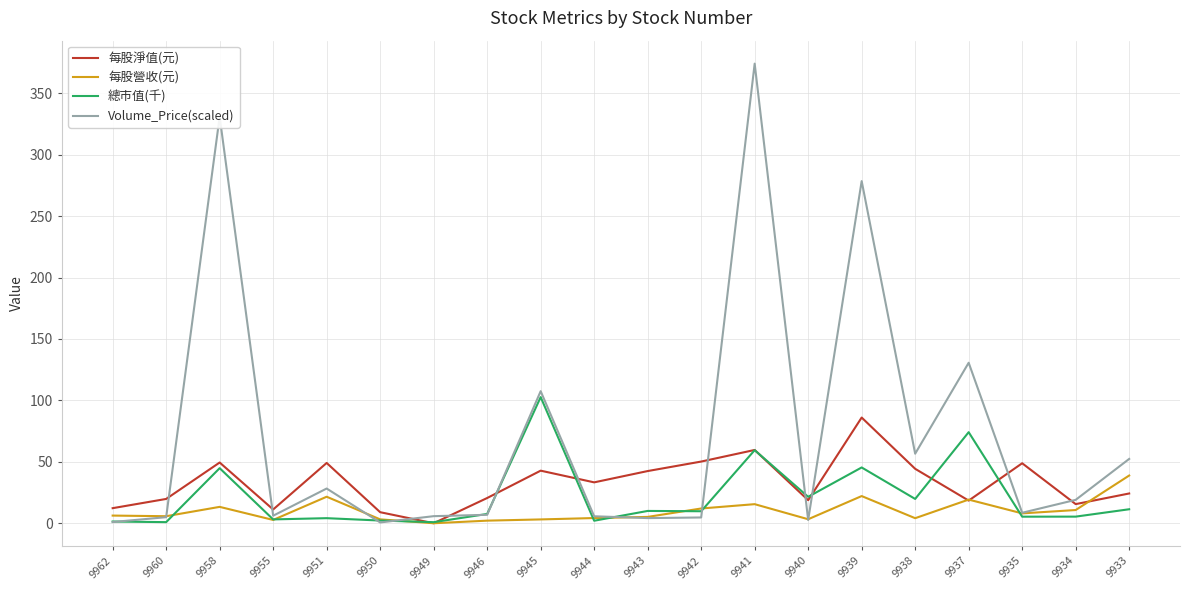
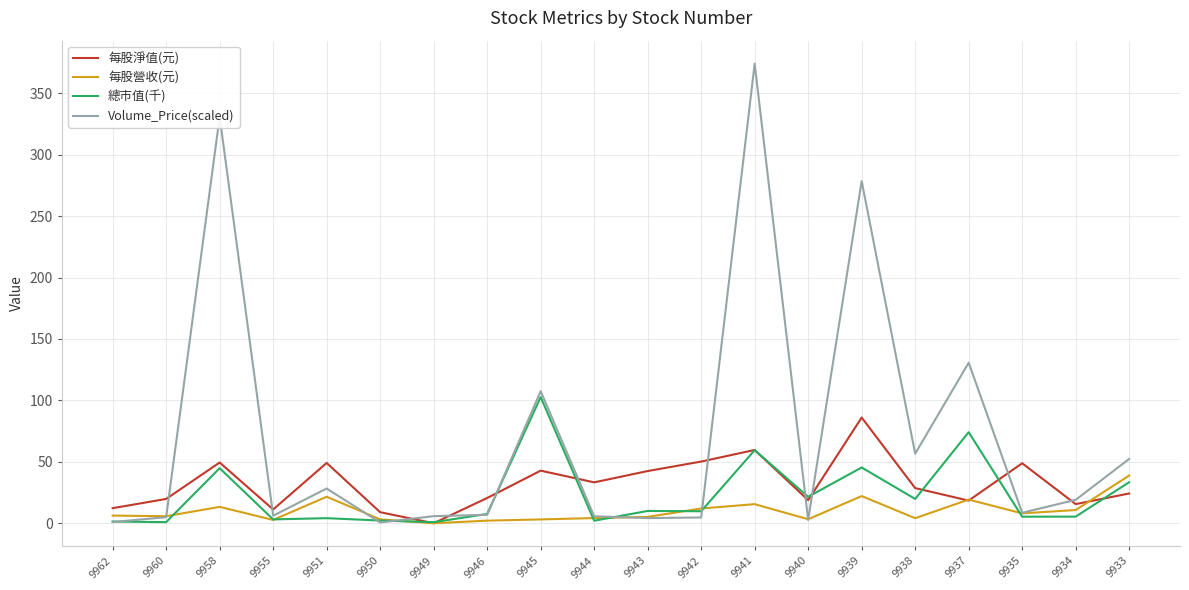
  {
    "每股淨值(元)": {
      "9962": 12,
      "9960": 20,
      "9958": 49,
      "9955": 11,
      "9951": 49,
      "9950": 9,
      "9946": 21,
      "9945": 43,
      "9944": 33,
      "9943": 42,
      "9942": 50,
      "9940": 19,
      "9939": 86,
-     "9938": 44,
+     "9938": 29,
      "9935": 49,
      "9934": 16,
      "9933": 24
    },
    "每股營收(元)": {
      "9962": 6,
      "9958": 13,
      "9951": 22,
      "9946": 2,
      "9945": 3,
      "9942": 12,
      "9941": 16,
      "9939": 22,
      "9938": 4,
      "9934": 11,
      "9933": 39
    },
    "總市值(千)": {
      "9960": 1,
      "9958": 45,
      "9951": 4,
      "9945": 103,
      "9944": 2,
      "9943": 10,
      "9942": 10,
      "9940": 22,
      "9939": 45,
      "9938": 20,
      "9937": 74,
      "9935": 5,
      "9934": 5,
-     "9933": 11
+     "9933": 33
    },
    "Volume_Price(scaled)": {
      "9955": 6,
      "9951": 28,
      "9949": 6,
      "9945": 107,
      "9942": 5,
      "9941": 374,
      "9939": 279,
      "9938": 57,
      "9937": 131,
      "9934": 19,
      "9933": 52
    }
  }
